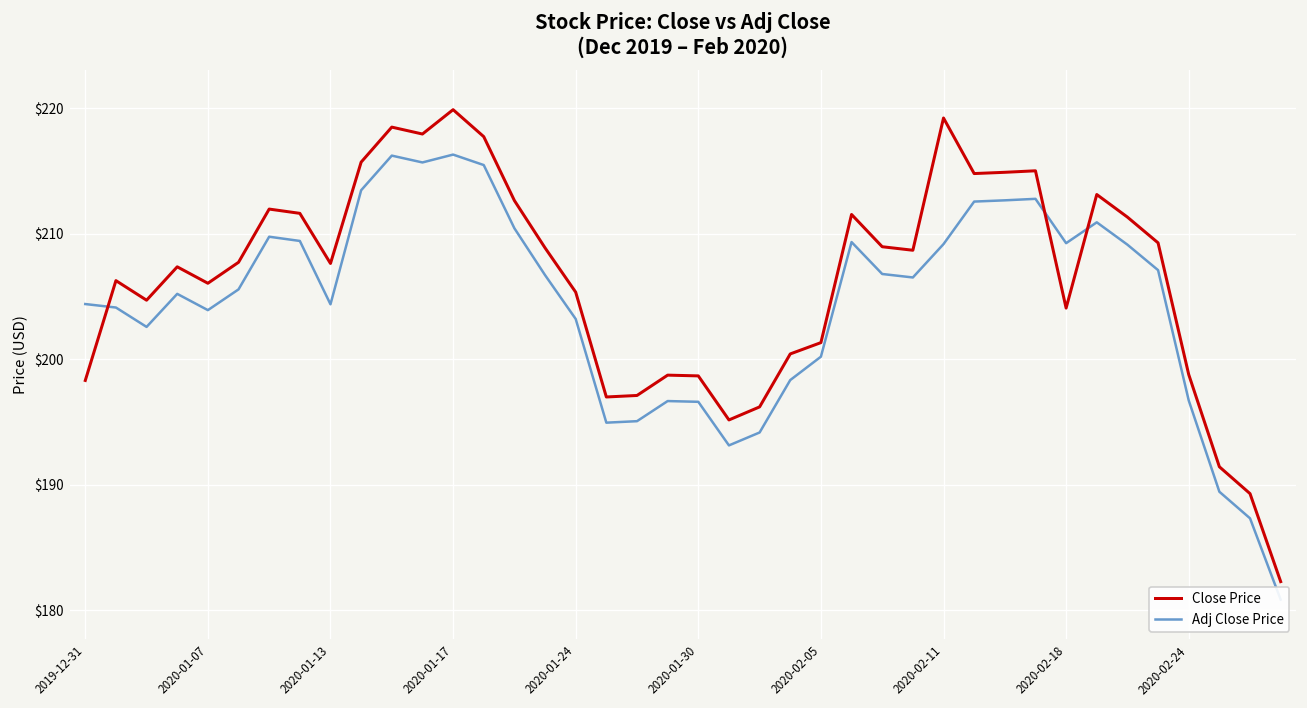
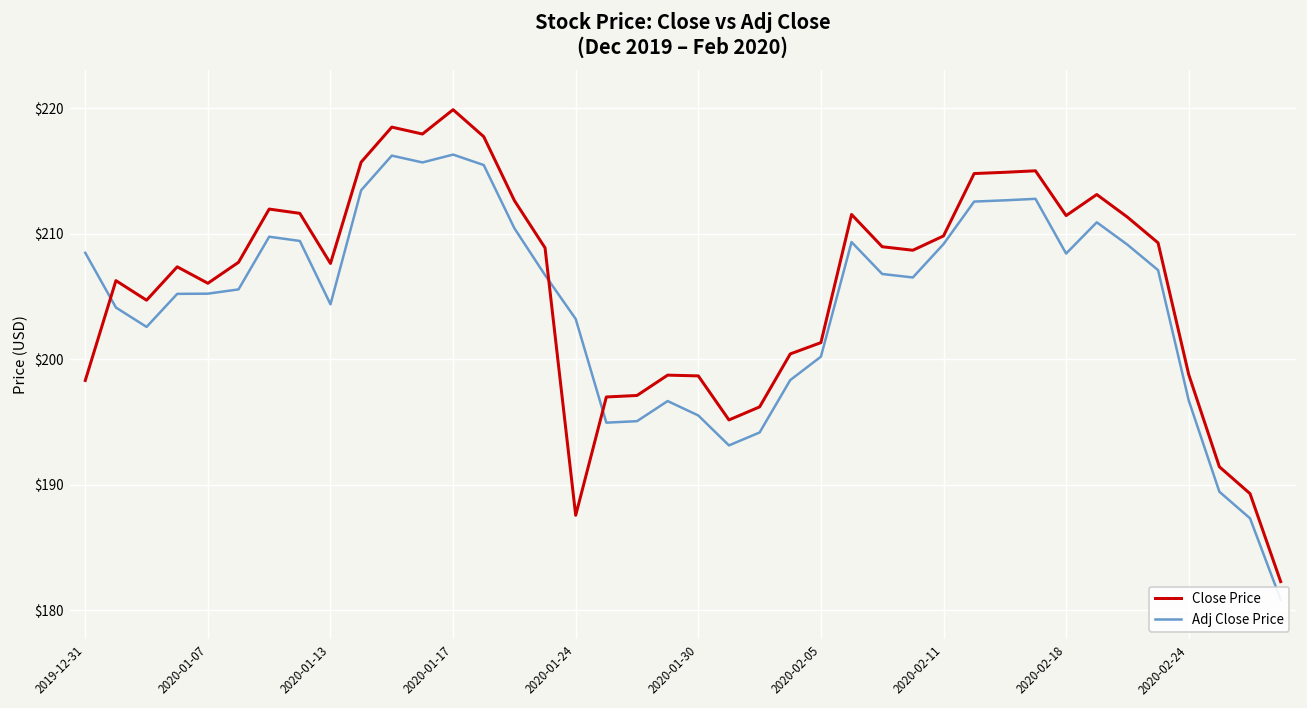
  {
    "Close Price": {
      "2019-12-31": "$198.3",
      "2020-01-07": "$206.1",
      "2020-01-13": "$207.6",
      "2020-01-17": "$219.9",
-     "2020-01-24": "$205.3",
+     "2020-01-24": "$187.6",
      "2020-01-30": "$198.7",
      "2020-02-05": "$201.3",
-     "2020-02-11": "$219.2",
-     "2020-02-18": "$204.1",
+     "2020-02-11": "$209.8",
+     "2020-02-18": "$211.4",
      "2020-02-24": "$198.8"
    },
    "Adj Close Price": {
-     "2019-12-31": "$204.4",
-     "2020-01-07": "$203.9",
+     "2019-12-31": "$208.5",
+     "2020-01-07": "$205.2",
      "2020-01-13": "$204.4",
      "2020-01-17": "$216.3",
      "2020-01-24": "$203.2",
-     "2020-01-30": "$196.6",
+     "2020-01-30": "$195.5",
      "2020-02-05": "$200.2",
      "2020-02-11": "$209.2",
-     "2020-02-18": "$209.2",
+     "2020-02-18": "$208.4",
      "2020-02-24": "$196.7"
    }
  }
